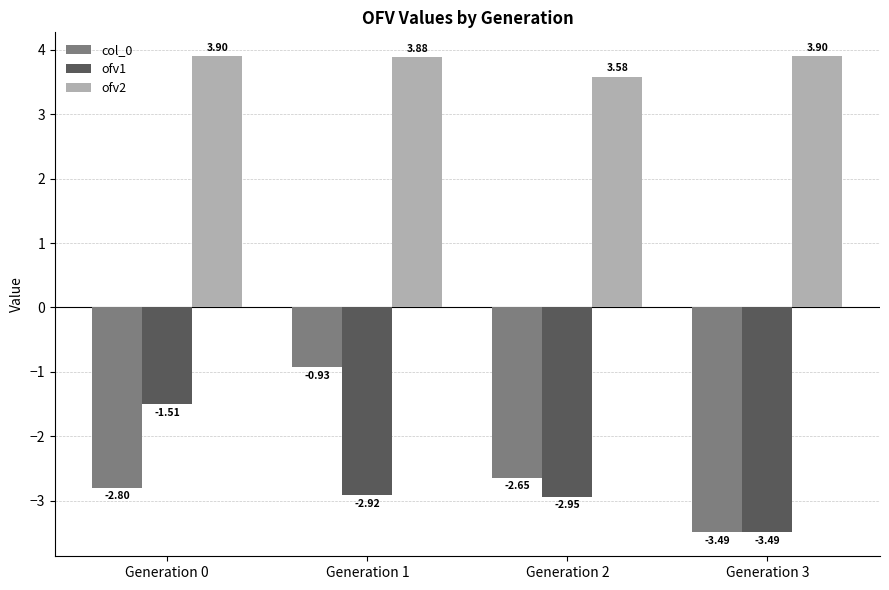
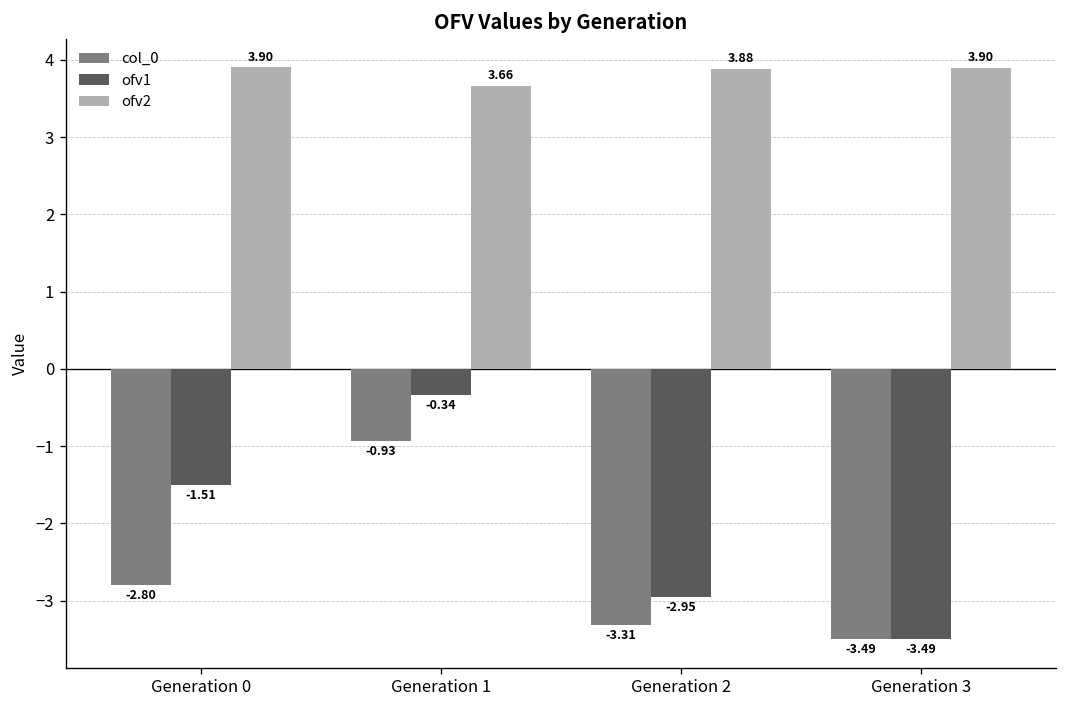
  {
    "col_0": {
      "Generation 0": -2.80,
      "Generation 1": -0.93,
-     "Generation 2": -2.65,
+     "Generation 2": -3.31,
      "Generation 3": -3.49
    },
    "ofv1": {
      "Generation 0": -1.51,
-     "Generation 1": -2.92,
+     "Generation 1": -0.34,
      "Generation 2": -2.95,
      "Generation 3": -3.49
    },
    "ofv2": {
      "Generation 0": 3.90,
-     "Generation 1": 3.88,
-     "Generation 2": 3.58,
+     "Generation 1": 3.66,
+     "Generation 2": 3.88,
      "Generation 3": 3.90
    }
  }
